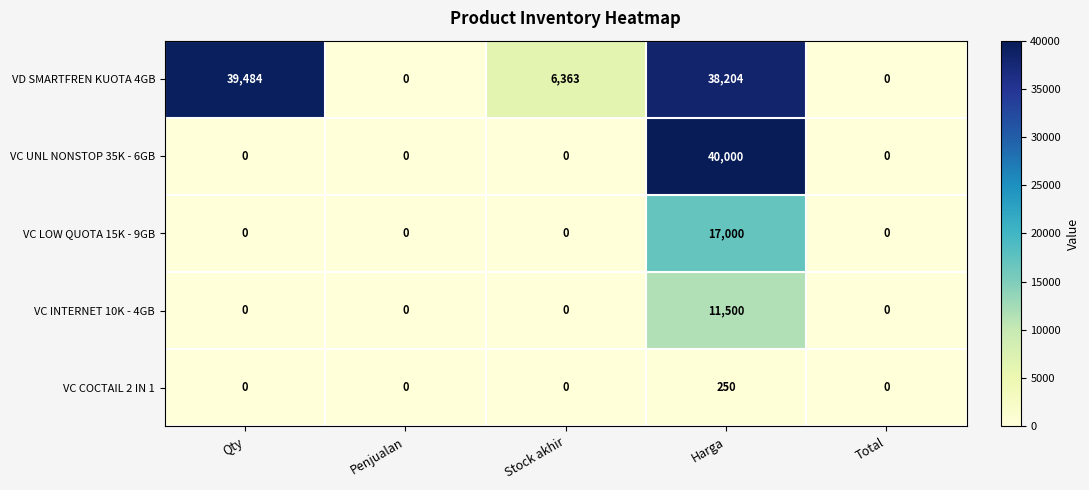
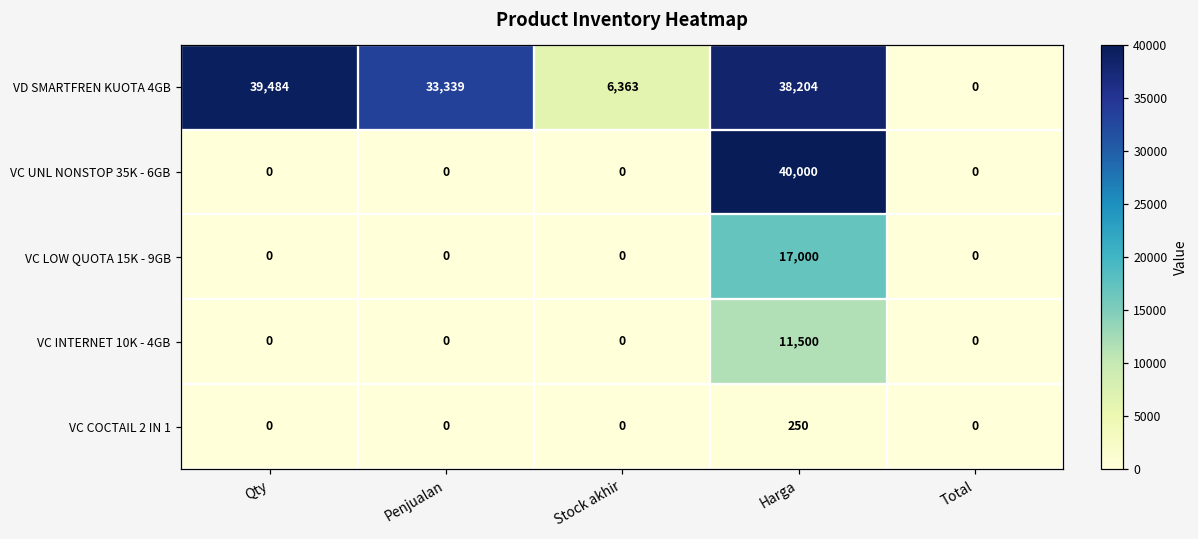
  {
    "VD SMARTFREN KUOTA 4GB": {
      "Qty": "39,484",
-     "Penjualan": "0",
+     "Penjualan": "33,339",
      "Stock akhir": "6,363",
      "Harga": "38,204",
      "Total": "0"
    },
    "VC UNL NONSTOP 35K - 6GB": {
      "Qty": "0",
      "Penjualan": "0",
      "Stock akhir": "0",
      "Harga": "40,000",
      "Total": "0"
    },
    "VC LOW QUOTA 15K - 9GB": {
      "Qty": "0",
      "Penjualan": "0",
      "Stock akhir": "0",
      "Harga": "17,000",
      "Total": "0"
    },
    "VC INTERNET 10K - 4GB": {
      "Qty": "0",
      "Penjualan": "0",
      "Stock akhir": "0",
      "Harga": "11,500",
      "Total": "0"
    },
    "VC COCTAIL 2 IN 1": {
      "Qty": "0",
      "Penjualan": "0",
      "Stock akhir": "0",
      "Harga": "250",
      "Total": "0"
    }
  }
